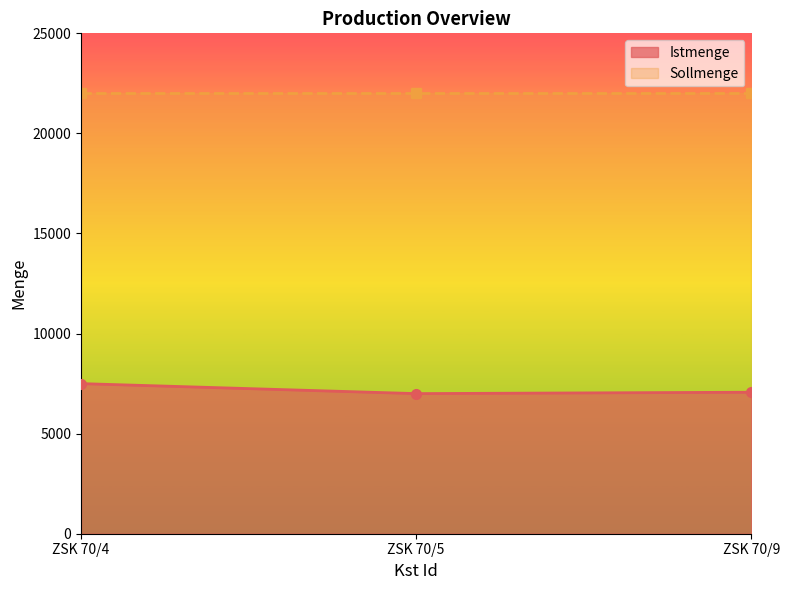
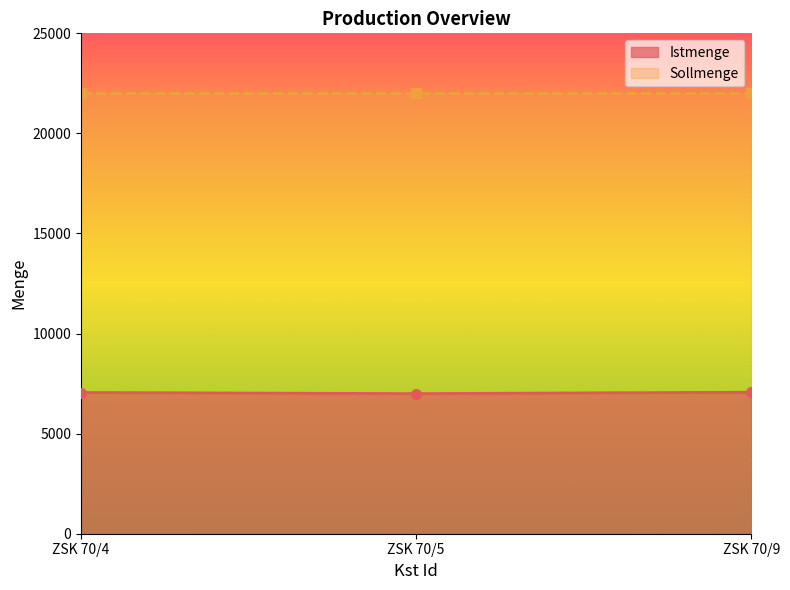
  {
    "Istmenge": {
-     "ZSK 70/4": 7500,
+     "ZSK 70/4": 7100,
      "ZSK 70/5": 7000,
      "ZSK 70/9": 7100
    },
    "Sollmenge": {
      "ZSK 70/4": 22000,
      "ZSK 70/5": 22000,
      "ZSK 70/9": 22000
    }
  }
